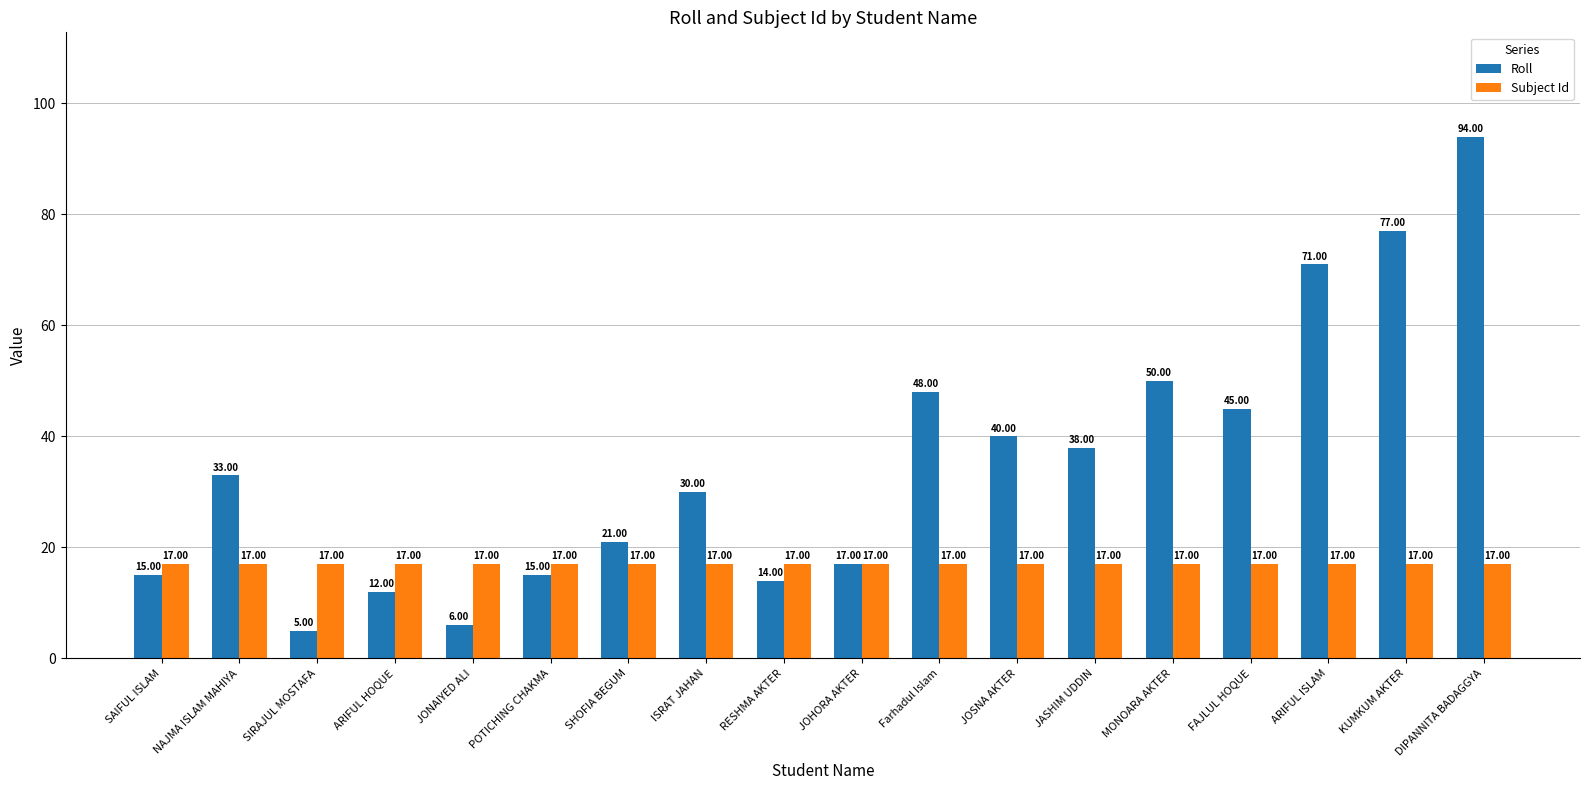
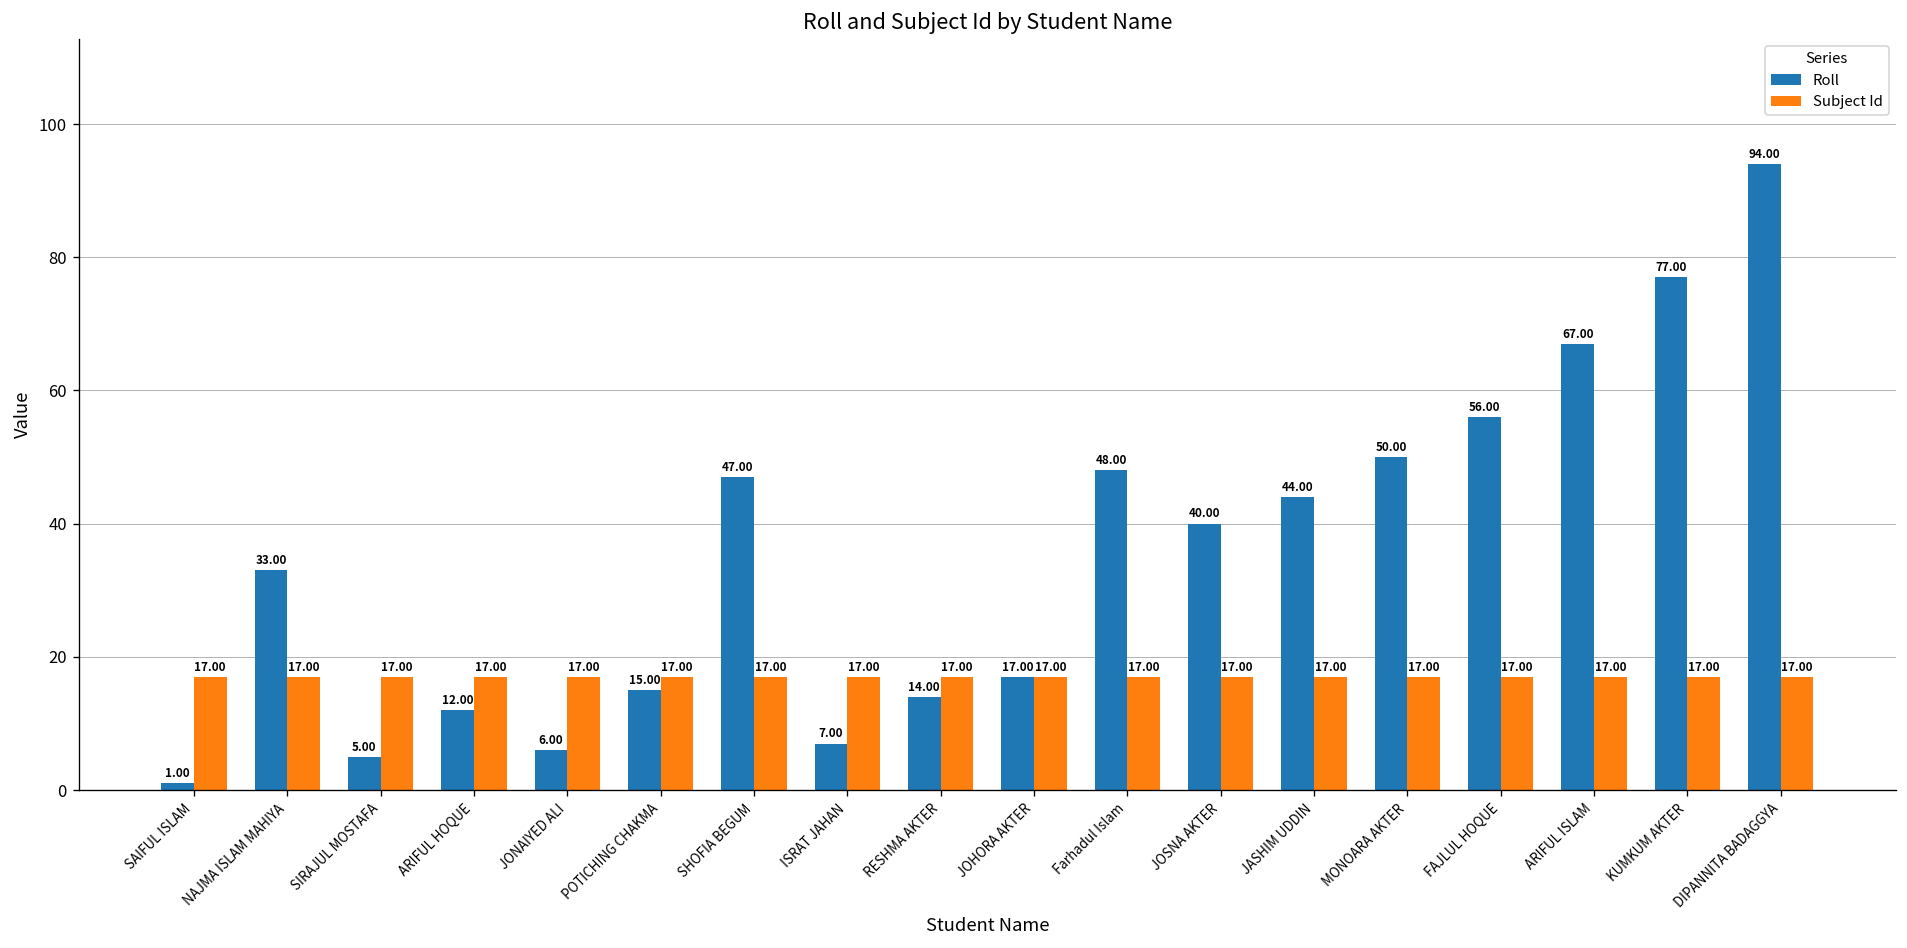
  {
    "Roll": {
-     "SAIFUL ISLAM": 15.00,
+     "SAIFUL ISLAM": 1.00,
      "NAJMA ISLAM MAHIYA": 33.00,
      "SIRAJUL MOSTAFA": 5.00,
      "ARIFUL HOQUE": 12.00,
      "JONAIYED ALI": 6.00,
      "POTICHING CHAKMA": 15.00,
-     "SHOFIA BEGUM": 21.00,
-     "ISRAT JAHAN": 30.00,
+     "SHOFIA BEGUM": 47.00,
+     "ISRAT JAHAN": 7.00,
      "RESHMA AKTER": 14.00,
      "JOHORA AKTER": 17.00,
      "Farhadul Islam": 48.00,
      "JOSNA AKTER": 40.00,
-     "JASHIM UDDIN": 38.00,
+     "JASHIM UDDIN": 44.00,
      "MONOARA AKTER": 50.00,
-     "FAJLUL HOQUE": 45.00,
-     "ARIFUL ISLAM": 71.00,
+     "FAJLUL HOQUE": 56.00,
+     "ARIFUL ISLAM": 67.00,
      "KUMKUM AKTER": 77.00,
      "DIPANNITA BADAGGYA": 94.00
    },
    "Subject Id": {
      "SAIFUL ISLAM": 17.00,
      "NAJMA ISLAM MAHIYA": 17.00,
      "SIRAJUL MOSTAFA": 17.00,
      "ARIFUL HOQUE": 17.00,
      "JONAIYED ALI": 17.00,
      "POTICHING CHAKMA": 17.00,
      "SHOFIA BEGUM": 17.00,
      "ISRAT JAHAN": 17.00,
      "RESHMA AKTER": 17.00,
      "JOHORA AKTER": 17.00,
      "Farhadul Islam": 17.00,
      "JOSNA AKTER": 17.00,
      "JASHIM UDDIN": 17.00,
      "MONOARA AKTER": 17.00,
      "FAJLUL HOQUE": 17.00,
      "ARIFUL ISLAM": 17.00,
      "KUMKUM AKTER": 17.00,
      "DIPANNITA BADAGGYA": 17.00
    }
  }
